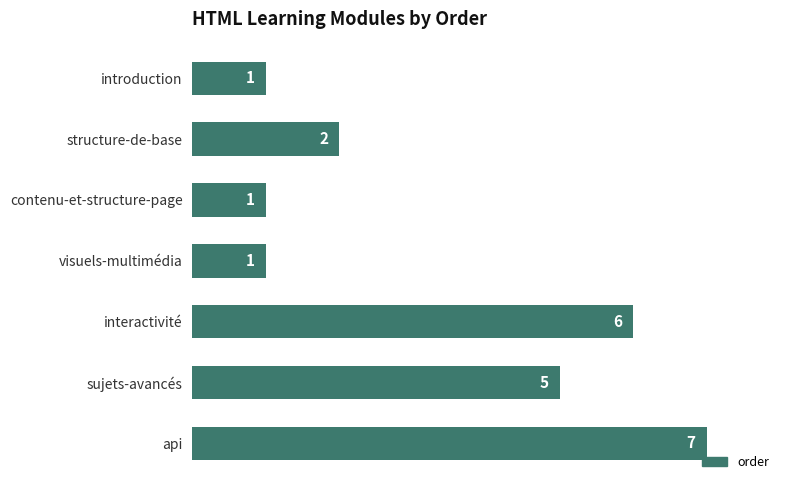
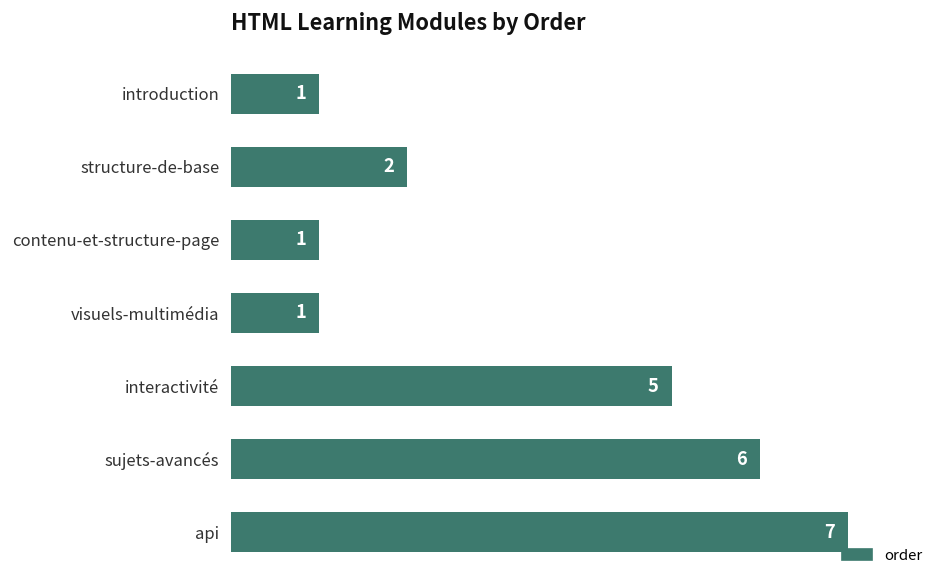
  {
    "introduction": 1,
    "structure-de-base": 2,
    "contenu-et-structure-page": 1,
    "visuels-multimédia": 1,
-   "interactivité": 6,
-   "sujets-avancés": 5,
+   "interactivité": 5,
+   "sujets-avancés": 6,
    "api": 7
  }
